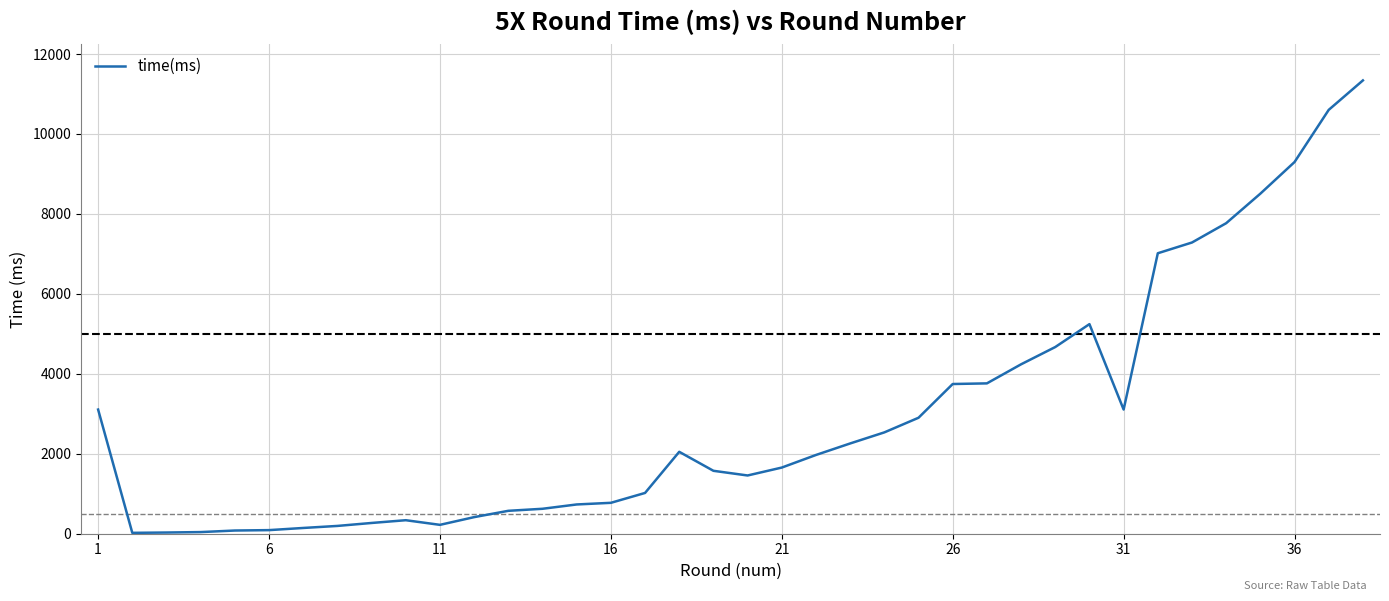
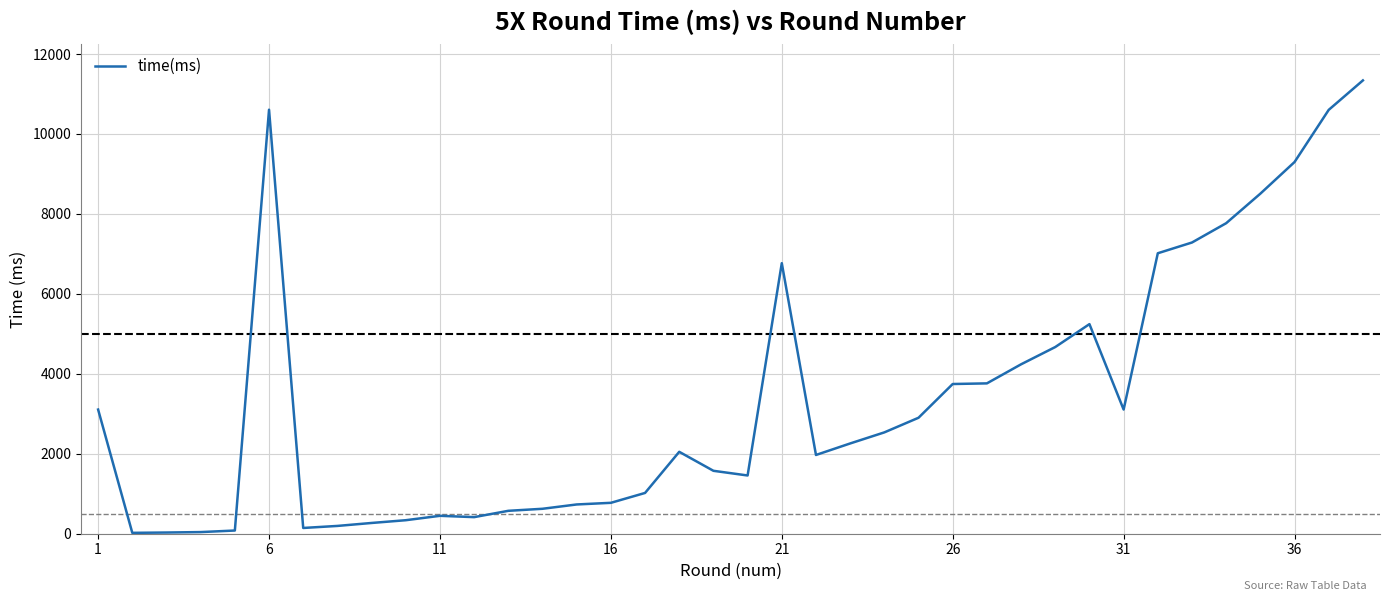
  {
    "1": 3100,
-   "6": 100,
-   "11": 200,
+   "6": 10600,
+   "11": 400,
    "16": 800,
-   "21": 1700,
+   "21": 6800,
    "26": 3700,
    "31": 3100,
    "36": 9300
  }
